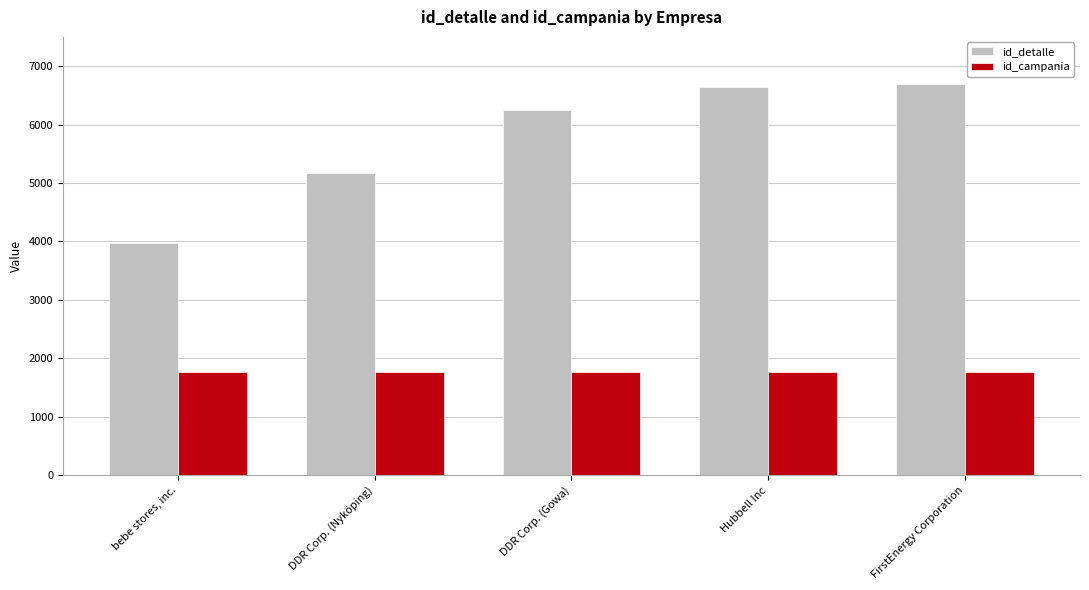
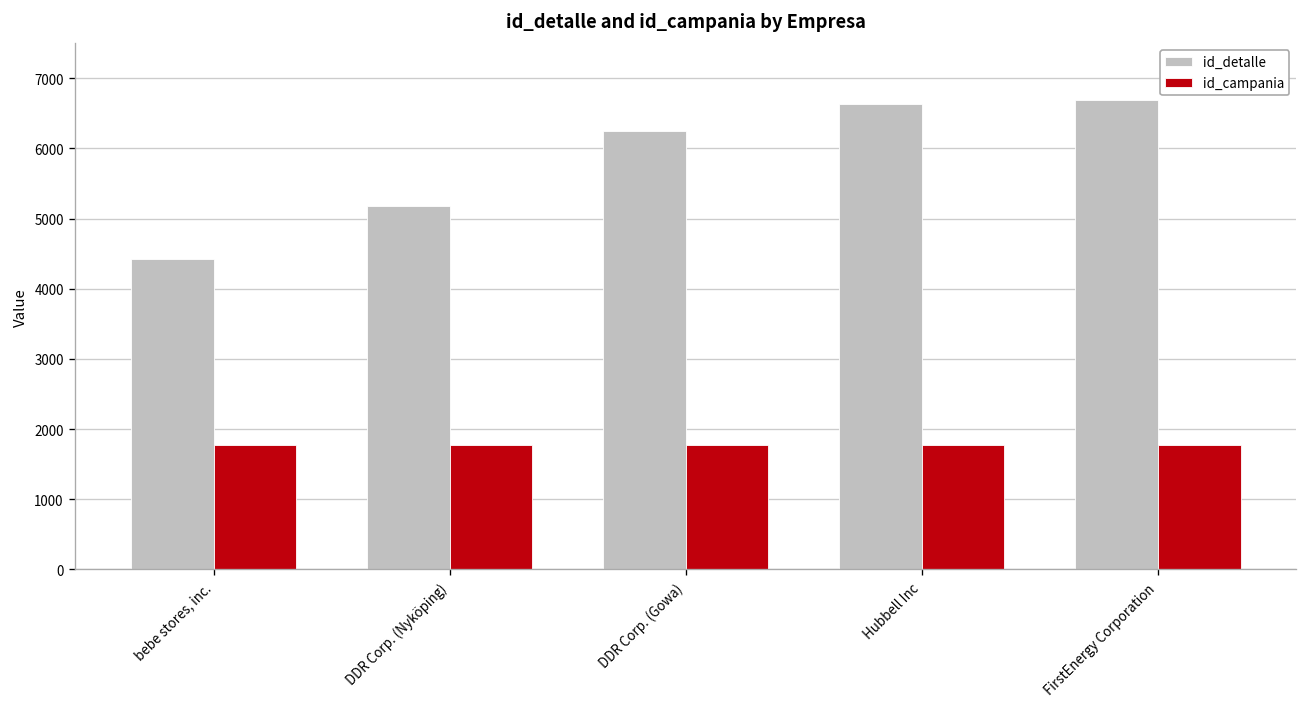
  {
    "id_detalle": {
-     "bebe stores, inc.": 4000,
+     "bebe stores, inc.": 4400,
      "DDR Corp. (Nyköping)": 5200,
      "DDR Corp. (Gowa)": 6200,
      "Hubbell Inc": 6600,
      "FirstEnergy Corporation": 6700
    },
    "id_campania": {
      "bebe stores, inc.": 1800,
      "DDR Corp. (Nyköping)": 1800,
      "DDR Corp. (Gowa)": 1800,
      "Hubbell Inc": 1800,
      "FirstEnergy Corporation": 1800
    }
  }
